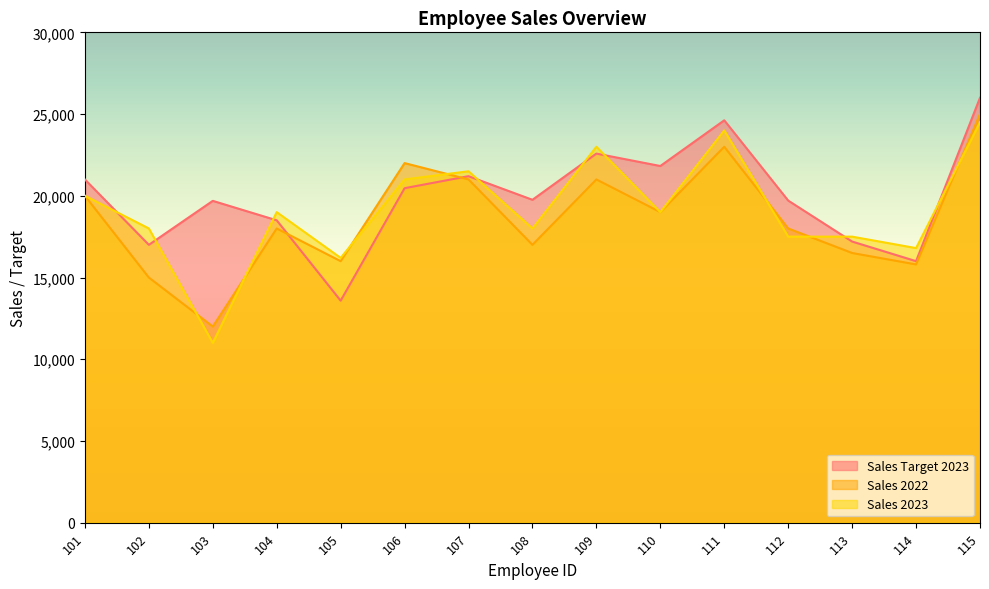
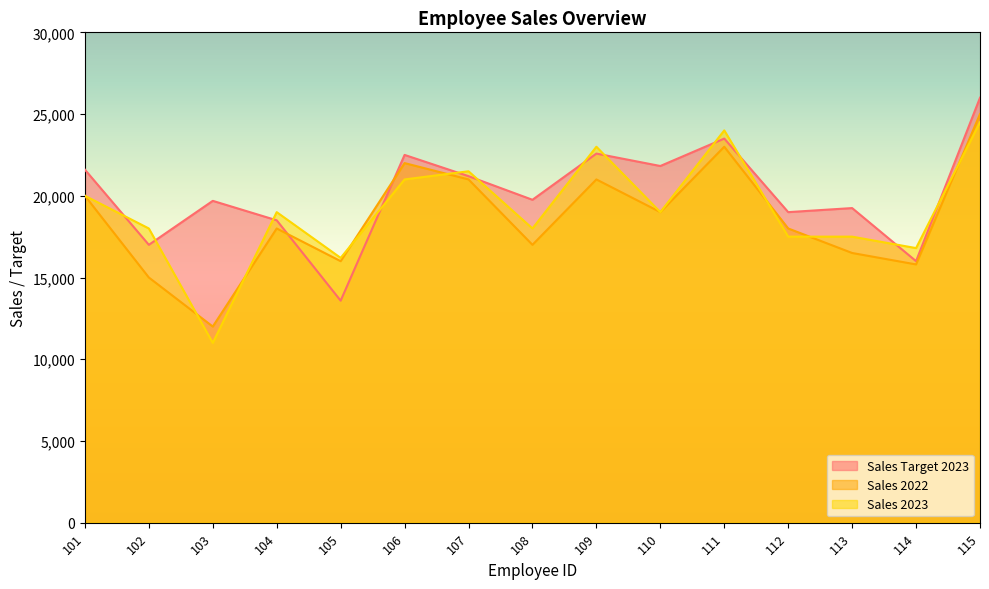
  {
    "Sales Target 2023": {
-     "101": "21,000",
+     "101": "21,600",
      "102": "17,000",
      "103": "19,700",
      "104": "18,500",
      "105": "13,600",
-     "106": "20,500",
+     "106": "22,500",
      "107": "21,200",
      "108": "19,800",
      "109": "22,600",
      "110": "21,800",
-     "111": "24,600",
-     "112": "19,700",
-     "113": "17,200",
+     "111": "23,500",
+     "112": "19,000",
+     "113": "19,200",
      "114": "16,000",
      "115": "26,000"
    }
  }
